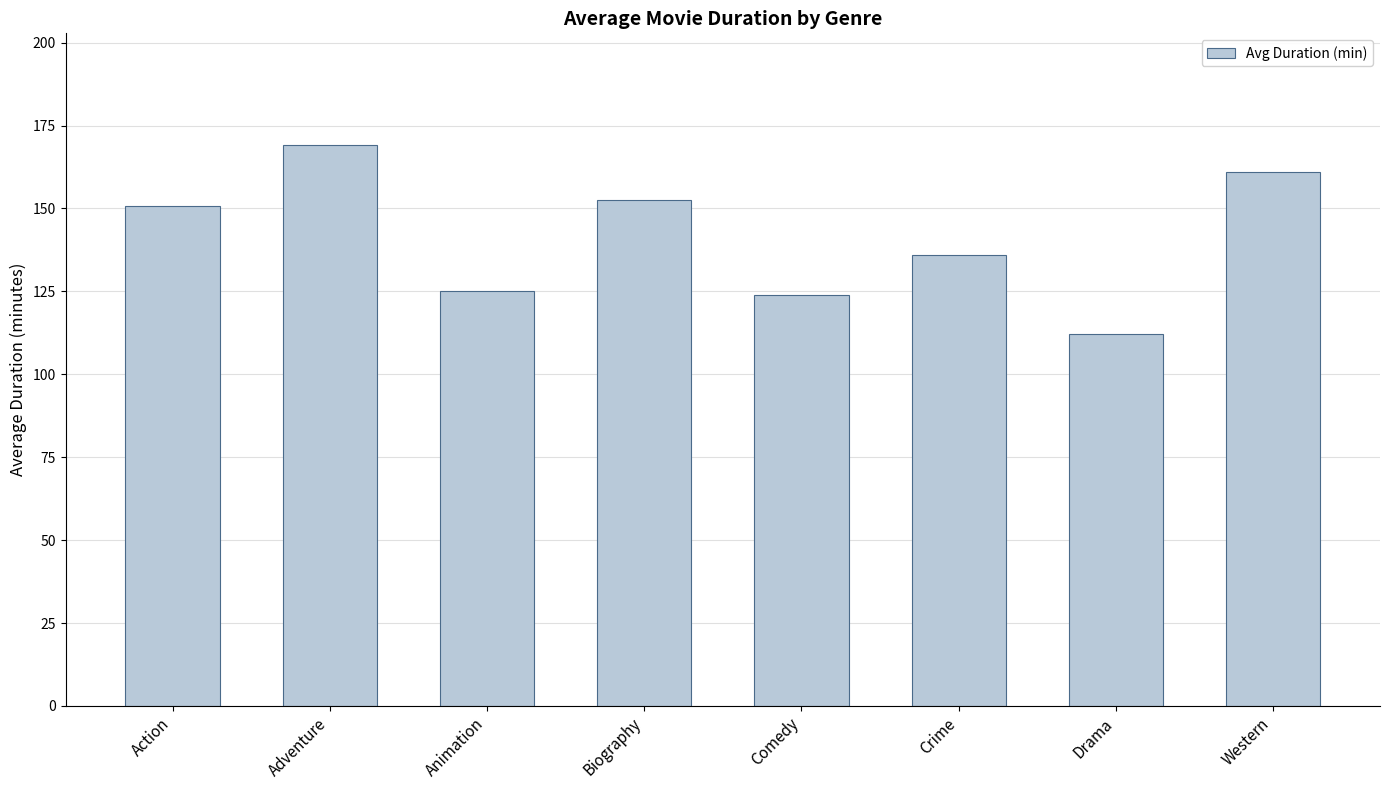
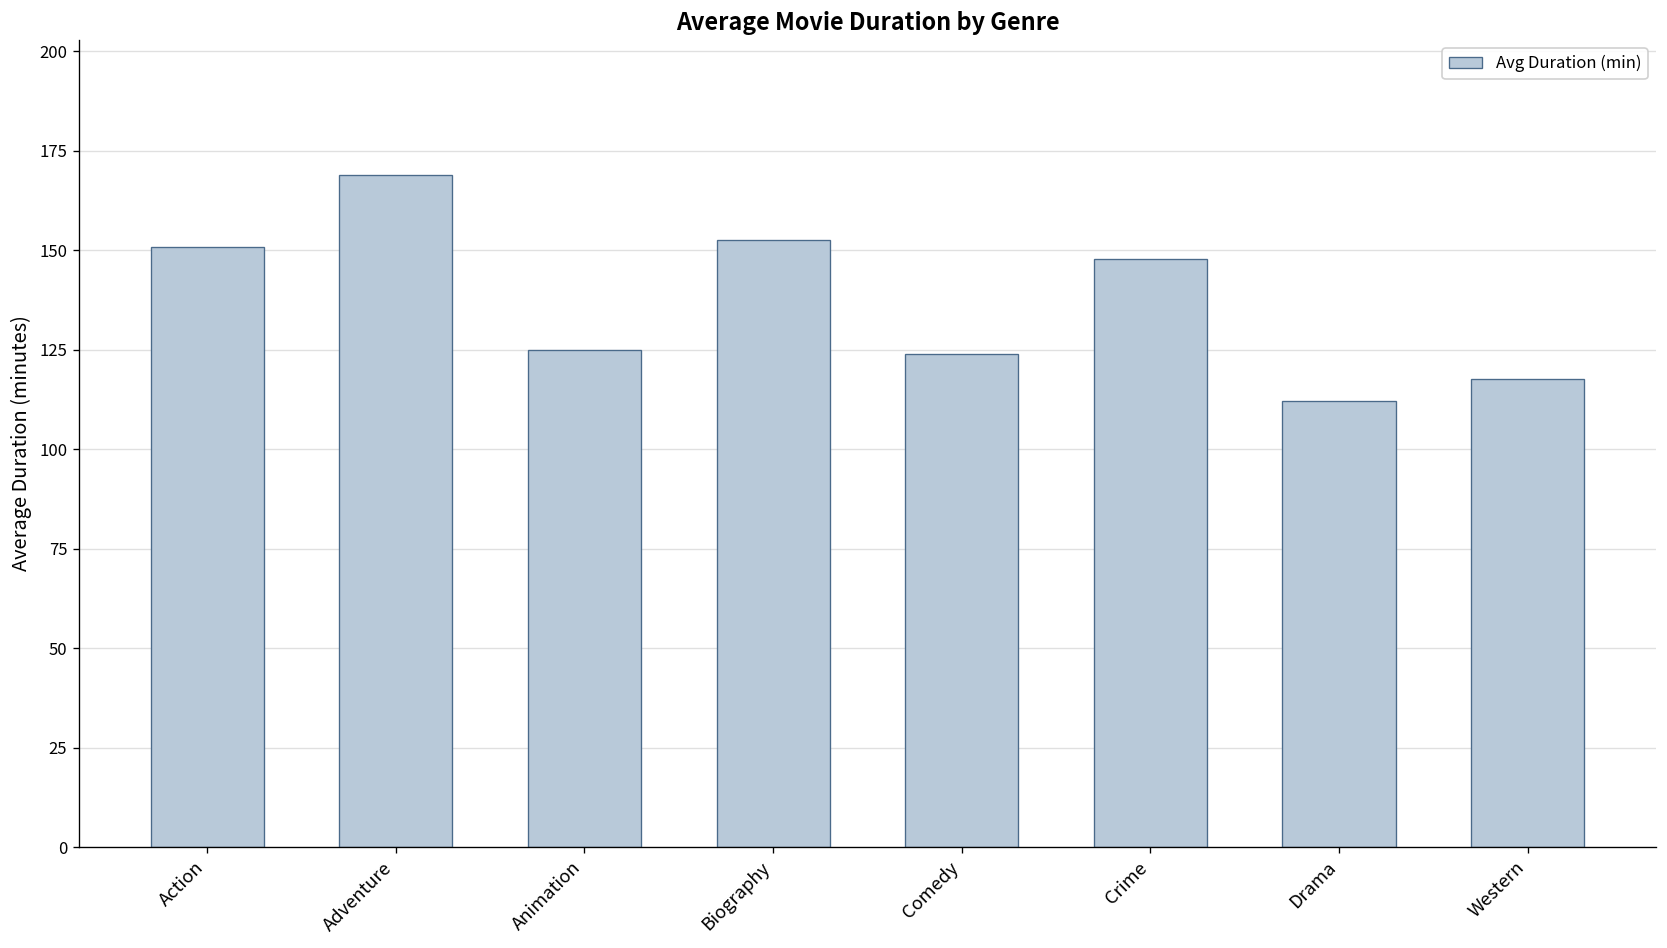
  {
    "Action": 151,
    "Adventure": 169,
    "Animation": 125,
    "Biography": 153,
    "Comedy": 124,
-   "Crime": 136,
+   "Crime": 148,
    "Drama": 112,
-   "Western": 161
+   "Western": 118
  }
